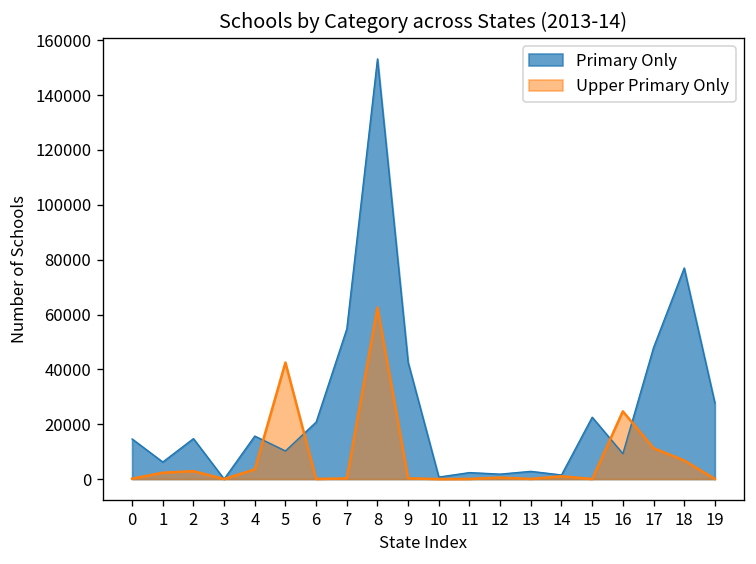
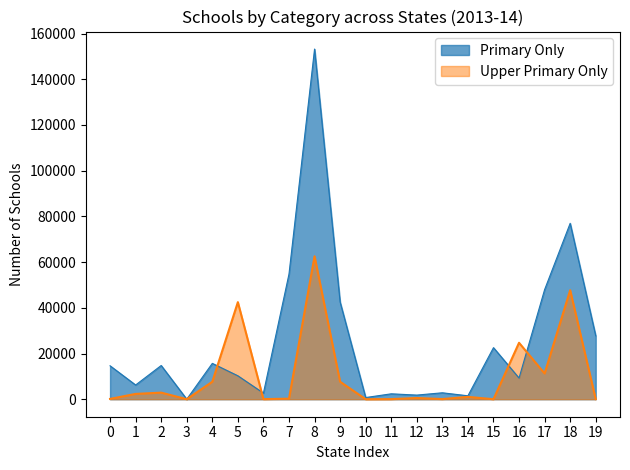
  {
    "Primary Only": {
      "0": 15000,
      "1": 6000,
      "2": 15000,
      "4": 16000,
      "5": 10000,
-     "6": 21000,
+     "6": 3000,
      "7": 55000,
      "8": 153000,
      "9": 43000,
      "11": 2000,
      "12": 2000,
      "13": 3000,
      "15": 23000,
      "16": 9000,
      "17": 48000,
      "18": 77000,
      "19": 28000
    },
    "Upper Primary Only": {
      "0": 0,
      "1": 2000,
      "2": 3000,
-     "4": 4000,
+     "4": 8000,
      "5": 42000,
      "6": 0,
      "7": 0,
      "8": 63000,
-     "9": 0,
+     "9": 8000,
      "11": 0,
      "12": 1000,
      "13": 0,
      "15": 0,
      "16": 25000,
      "17": 11000,
-     "18": 7000,
+     "18": 48000,
      "19": 0
    }
  }
